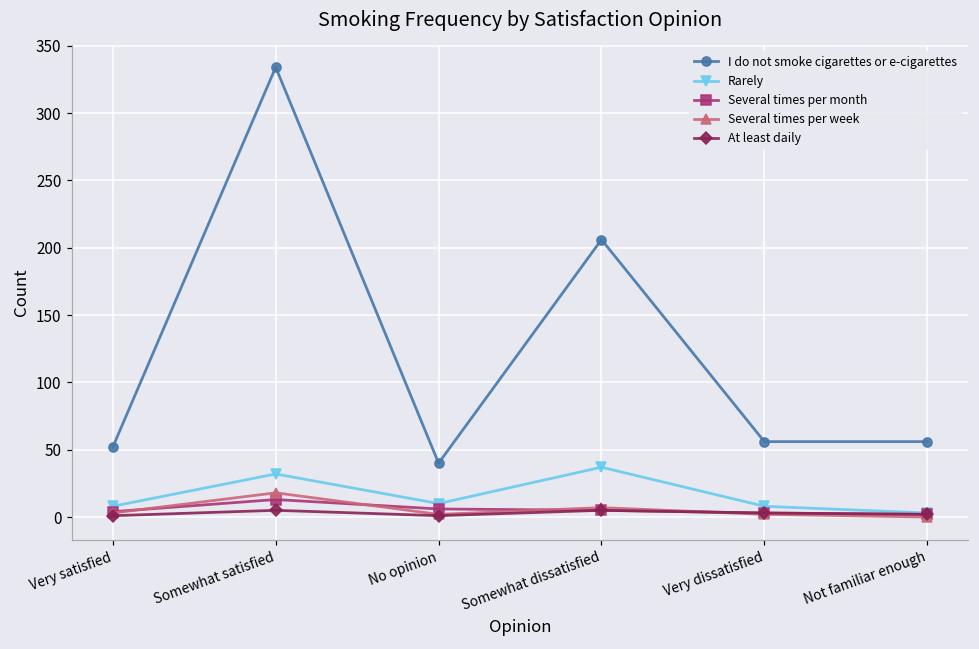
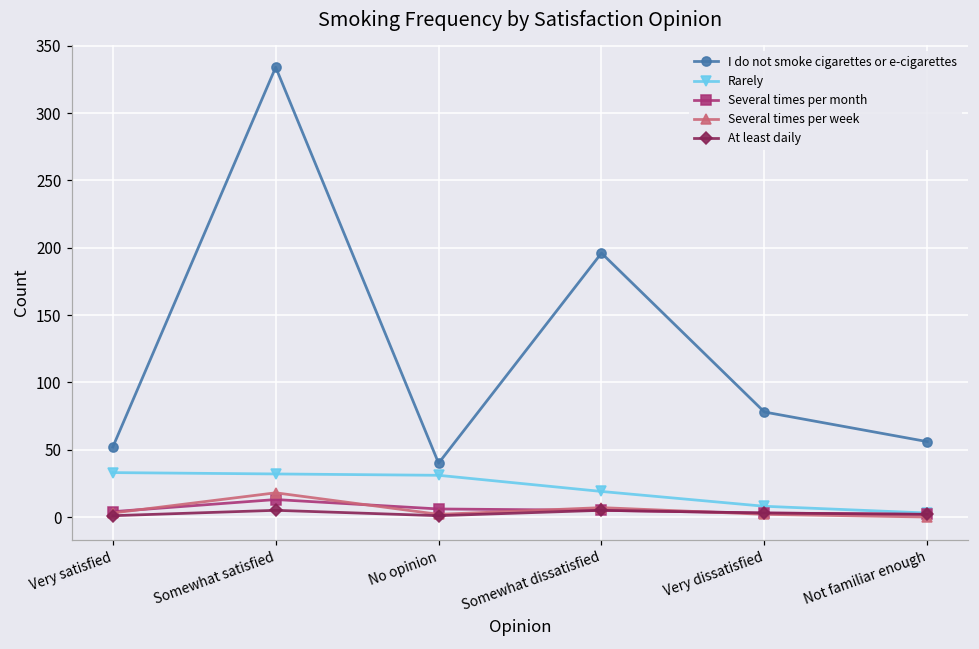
  {
    "I do not smoke cigarettes or e-cigarettes": {
      "Very satisfied": 52,
      "Somewhat satisfied": 334,
      "No opinion": 40,
-     "Somewhat dissatisfied": 206,
-     "Very dissatisfied": 56,
+     "Somewhat dissatisfied": 196,
+     "Very dissatisfied": 78,
      "Not familiar enough": 56
    },
    "Rarely": {
-     "Very satisfied": 8,
+     "Very satisfied": 33,
      "Somewhat satisfied": 32,
-     "No opinion": 10,
-     "Somewhat dissatisfied": 37,
+     "No opinion": 31,
+     "Somewhat dissatisfied": 19,
      "Very dissatisfied": 8
    },
    "Several times per week": {
      "Somewhat satisfied": 18
    }
  }
